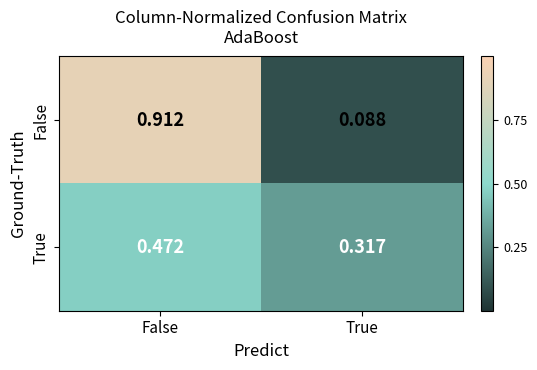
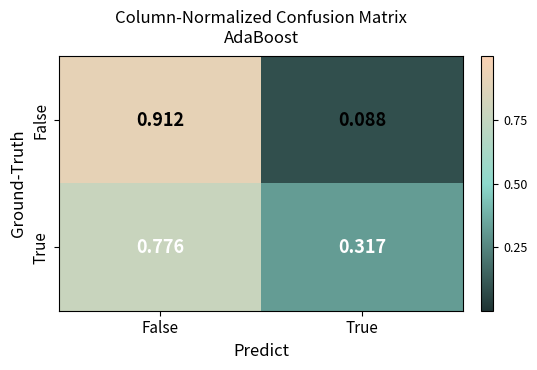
  {
    "False": {
      "False": 0.912,
      "True": 0.088
    },
    "True": {
-     "False": 0.472,
+     "False": 0.776,
      "True": 0.317
    }
  }
